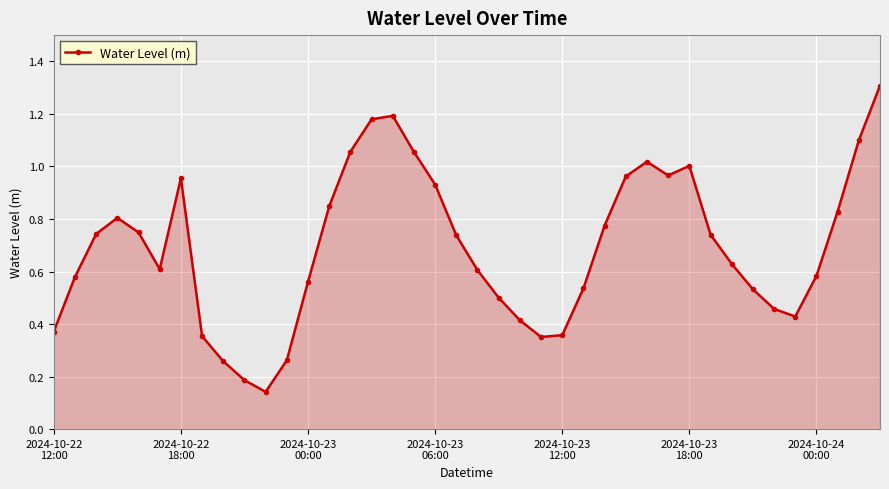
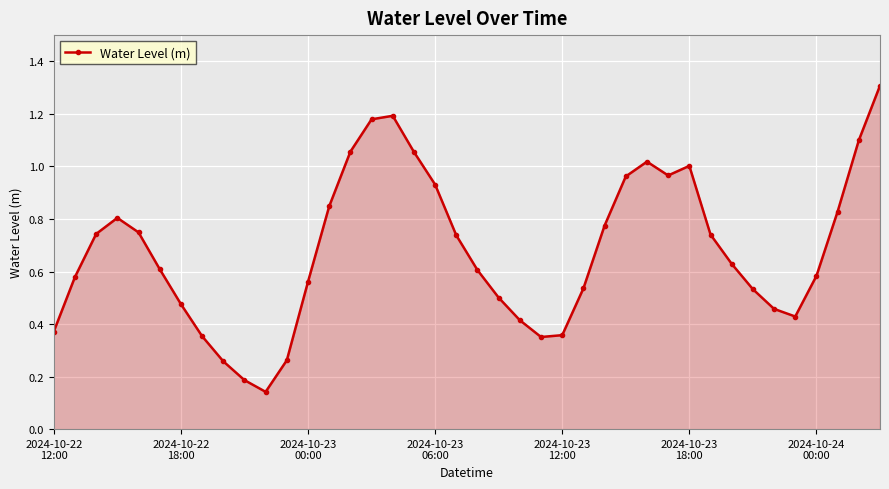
  {
    "2024-10-22 12:00": 0.37,
-   "2024-10-22 18:00": 0.95,
+   "2024-10-22 18:00": 0.48,
    "2024-10-23 00:00": 0.56,
    "2024-10-23 06:00": 0.93,
    "2024-10-23 12:00": 0.36,
    "2024-10-23 18:00": 1.00,
    "2024-10-24 00:00": 0.58
  }
